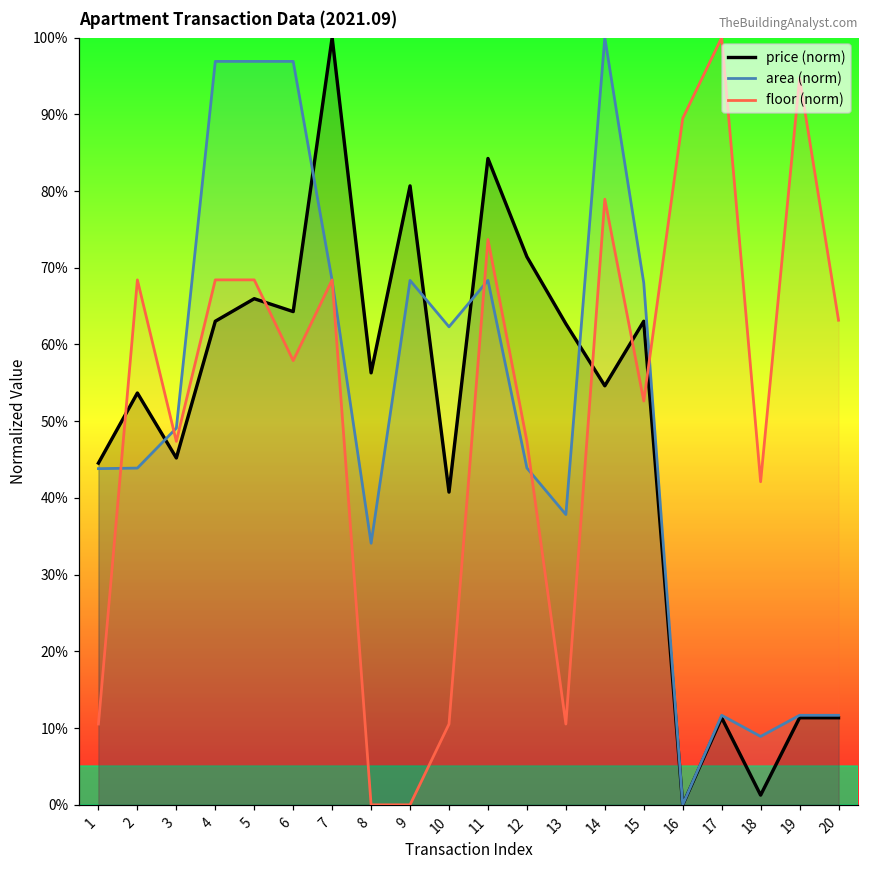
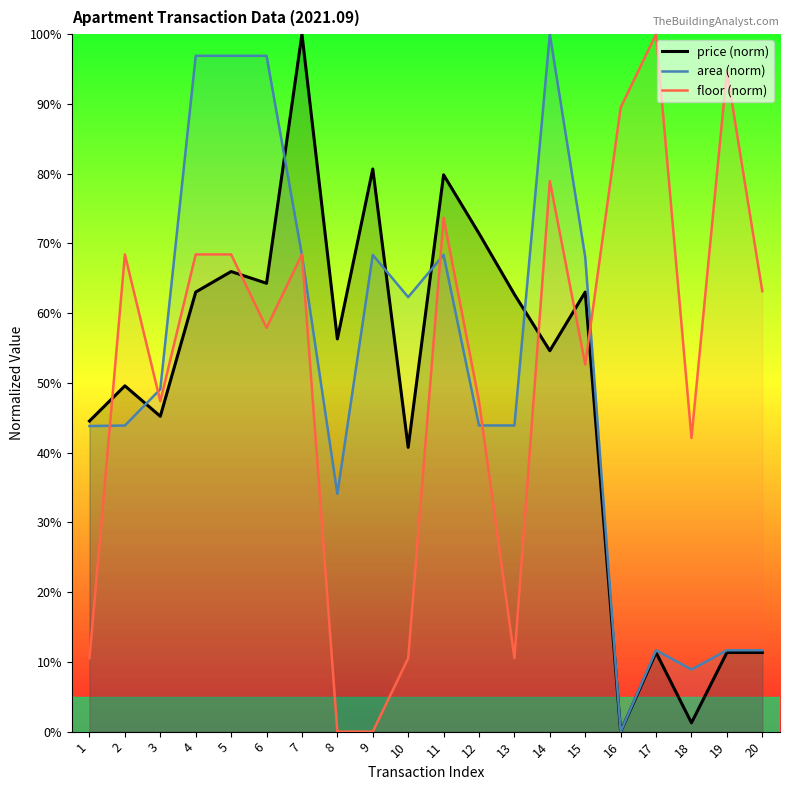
  {
    "price (norm)": {
      "1": "45%",
-     "2": "54%",
+     "2": "50%",
      "3": "45%",
      "4": "63%",
      "5": "66%",
      "6": "64%",
      "7": "100%",
      "8": "56%",
      "9": "81%",
      "10": "41%",
-     "11": "84%",
+     "11": "80%",
      "12": "71%",
      "13": "63%",
      "14": "55%",
      "15": "63%"
    },
    "area (norm)": {
      "1": "44%",
      "2": "44%",
      "3": "49%",
      "4": "97%",
      "5": "97%",
      "6": "97%",
      "8": "34%",
      "9": "68%",
      "10": "62%",
      "11": "68%",
      "12": "44%",
-     "13": "38%",
+     "13": "44%",
      "14": "100%",
      "15": "68%",
      "18": "9%"
    },
    "floor (norm)": {
      "1": "11%",
      "2": "68%",
      "3": "47%",
      "4": "68%",
      "5": "68%",
      "6": "58%",
      "10": "11%",
      "11": "74%",
      "12": "47%",
      "13": "11%",
      "14": "79%",
      "15": "53%",
      "16": "89%",
      "17": "100%",
      "18": "42%",
      "20": "63%"
    }
  }
